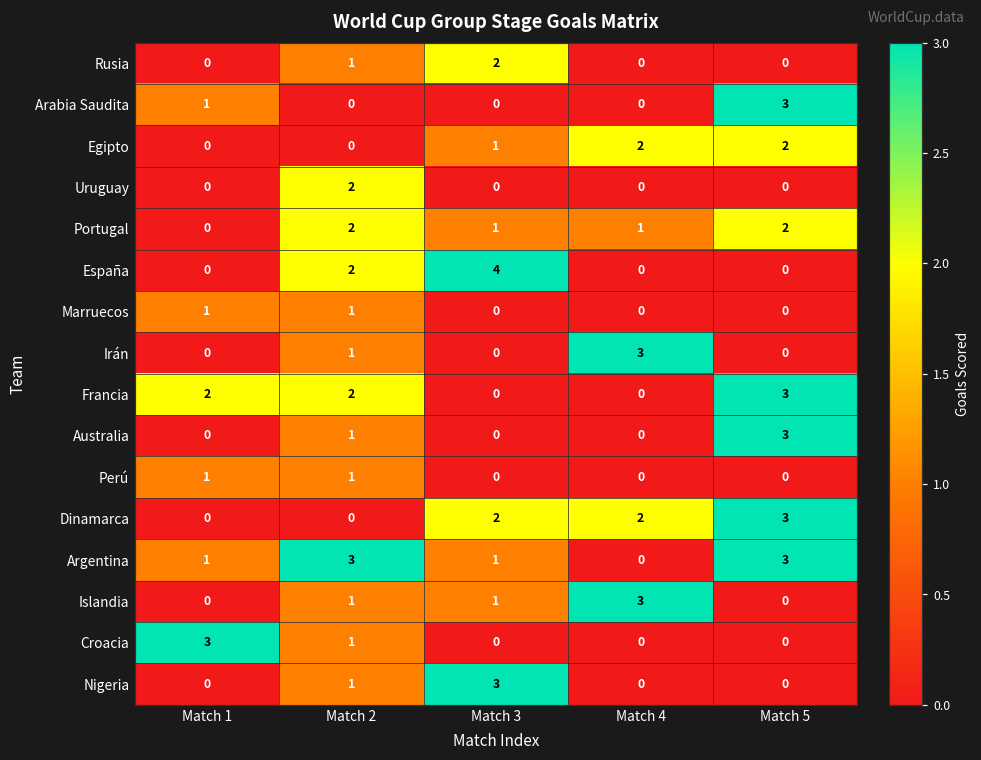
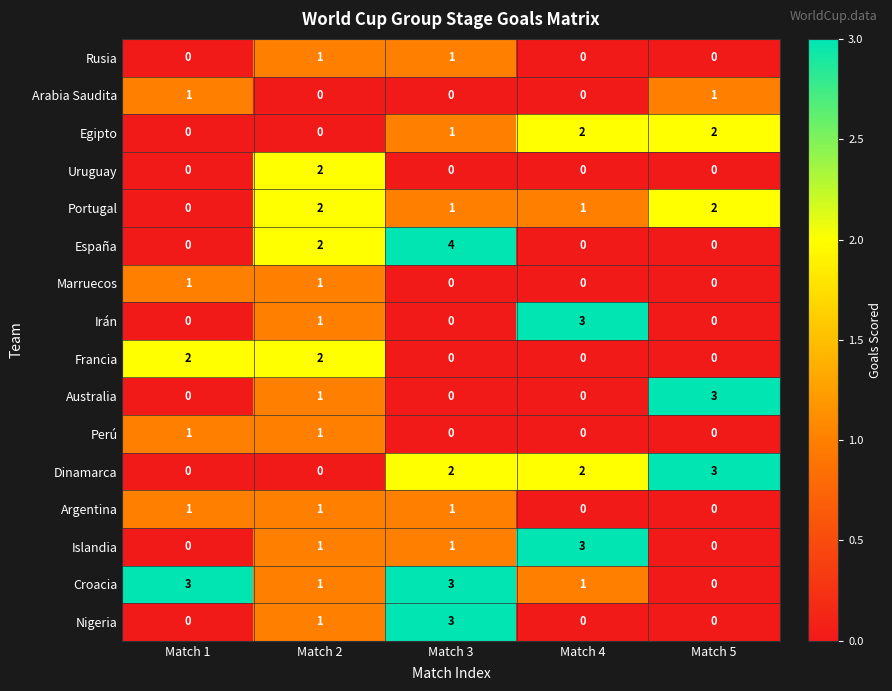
  {
    "Rusia": {
      "Match 1": 0,
      "Match 2": 1,
-     "Match 3": 2,
+     "Match 3": 1,
      "Match 4": 0,
      "Match 5": 0
    },
    "Arabia Saudita": {
      "Match 1": 1,
      "Match 2": 0,
      "Match 3": 0,
      "Match 4": 0,
-     "Match 5": 3
+     "Match 5": 1
    },
    "Egipto": {
      "Match 1": 0,
      "Match 2": 0,
      "Match 3": 1,
      "Match 4": 2,
      "Match 5": 2
    },
    "Uruguay": {
      "Match 1": 0,
      "Match 2": 2,
      "Match 3": 0,
      "Match 4": 0,
      "Match 5": 0
    },
    "Portugal": {
      "Match 1": 0,
      "Match 2": 2,
      "Match 3": 1,
      "Match 4": 1,
      "Match 5": 2
    },
    "España": {
      "Match 1": 0,
      "Match 2": 2,
      "Match 3": 4,
      "Match 4": 0,
      "Match 5": 0
    },
    "Marruecos": {
      "Match 1": 1,
      "Match 2": 1,
      "Match 3": 0,
      "Match 4": 0,
      "Match 5": 0
    },
    "Irán": {
      "Match 1": 0,
      "Match 2": 1,
      "Match 3": 0,
      "Match 4": 3,
      "Match 5": 0
    },
    "Francia": {
      "Match 1": 2,
      "Match 2": 2,
      "Match 3": 0,
      "Match 4": 0,
-     "Match 5": 3
+     "Match 5": 0
    },
    "Australia": {
      "Match 1": 0,
      "Match 2": 1,
      "Match 3": 0,
      "Match 4": 0,
      "Match 5": 3
    },
    "Perú": {
      "Match 1": 1,
      "Match 2": 1,
      "Match 3": 0,
      "Match 4": 0,
      "Match 5": 0
    },
    "Dinamarca": {
      "Match 1": 0,
      "Match 2": 0,
      "Match 3": 2,
      "Match 4": 2,
      "Match 5": 3
    },
    "Argentina": {
      "Match 1": 1,
-     "Match 2": 3,
+     "Match 2": 1,
      "Match 3": 1,
      "Match 4": 0,
-     "Match 5": 3
+     "Match 5": 0
    },
    "Islandia": {
      "Match 1": 0,
      "Match 2": 1,
      "Match 3": 1,
      "Match 4": 3,
      "Match 5": 0
    },
    "Croacia": {
      "Match 1": 3,
      "Match 2": 1,
-     "Match 3": 0,
-     "Match 4": 0,
+     "Match 3": 3,
+     "Match 4": 1,
      "Match 5": 0
    },
    "Nigeria": {
      "Match 1": 0,
      "Match 2": 1,
      "Match 3": 3,
      "Match 4": 0,
      "Match 5": 0
    }
  }
